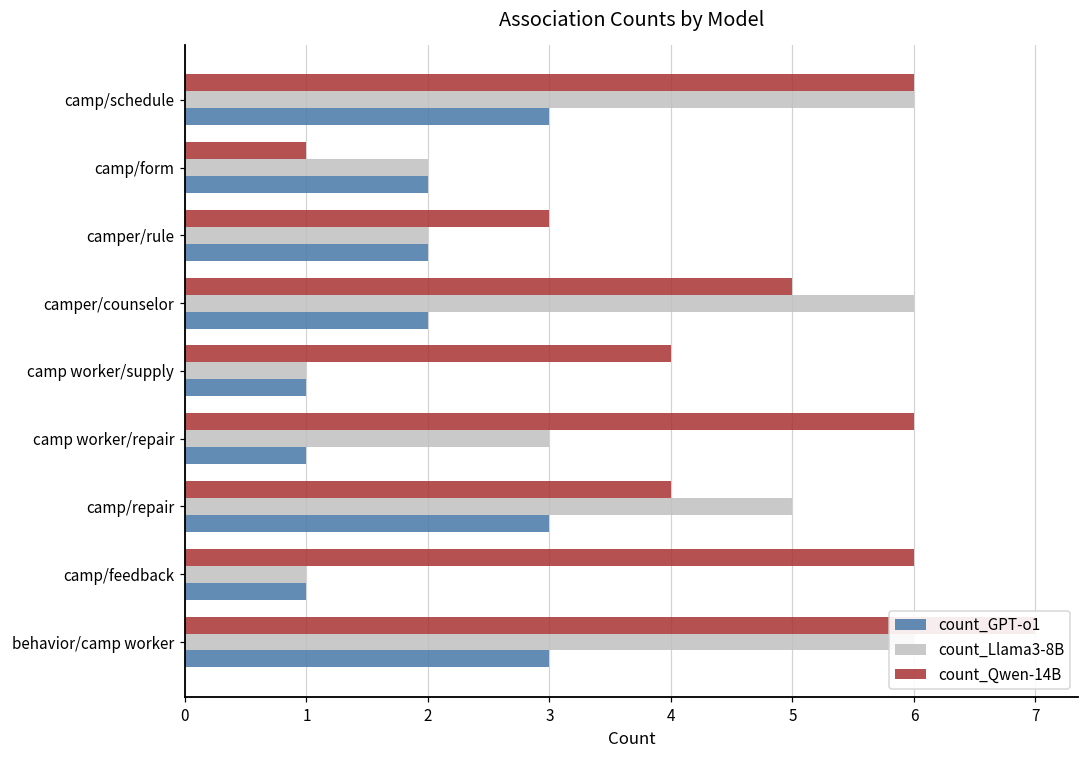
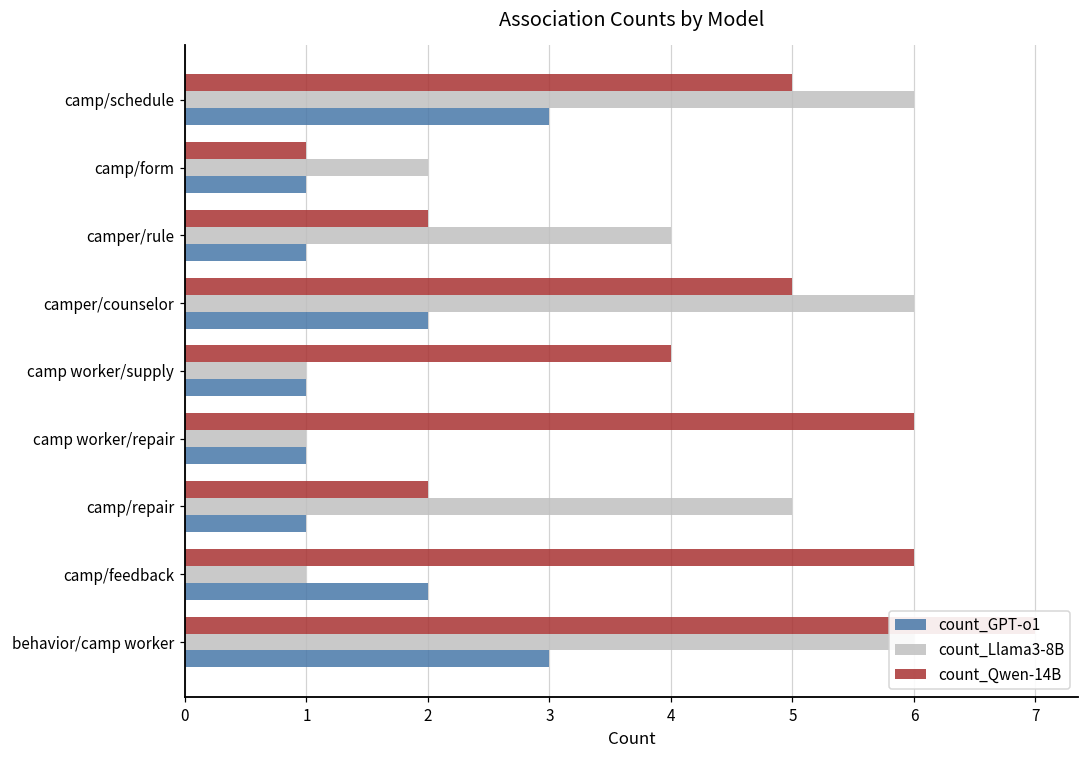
  {
    "count_GPT-o1": {
      "camp/schedule": 3,
-     "camp/form": 2,
-     "camper/rule": 2,
+     "camp/form": 1,
+     "camper/rule": 1,
      "camper/counselor": 2,
      "camp worker/supply": 1,
      "camp worker/repair": 1,
-     "camp/repair": 3,
-     "camp/feedback": 1,
+     "camp/repair": 1,
+     "camp/feedback": 2,
      "behavior/camp worker": 3
    },
    "count_Llama3-8B": {
      "camp/schedule": 6,
      "camp/form": 2,
-     "camper/rule": 2,
+     "camper/rule": 4,
      "camper/counselor": 6,
      "camp worker/supply": 1,
-     "camp worker/repair": 3,
+     "camp worker/repair": 1,
      "camp/repair": 5,
      "camp/feedback": 1
    },
    "count_Qwen-14B": {
-     "camp/schedule": 6,
+     "camp/schedule": 5,
      "camp/form": 1,
-     "camper/rule": 3,
+     "camper/rule": 2,
      "camper/counselor": 5,
      "camp worker/supply": 4,
      "camp worker/repair": 6,
-     "camp/repair": 4,
+     "camp/repair": 2,
      "camp/feedback": 6
    }
  }
